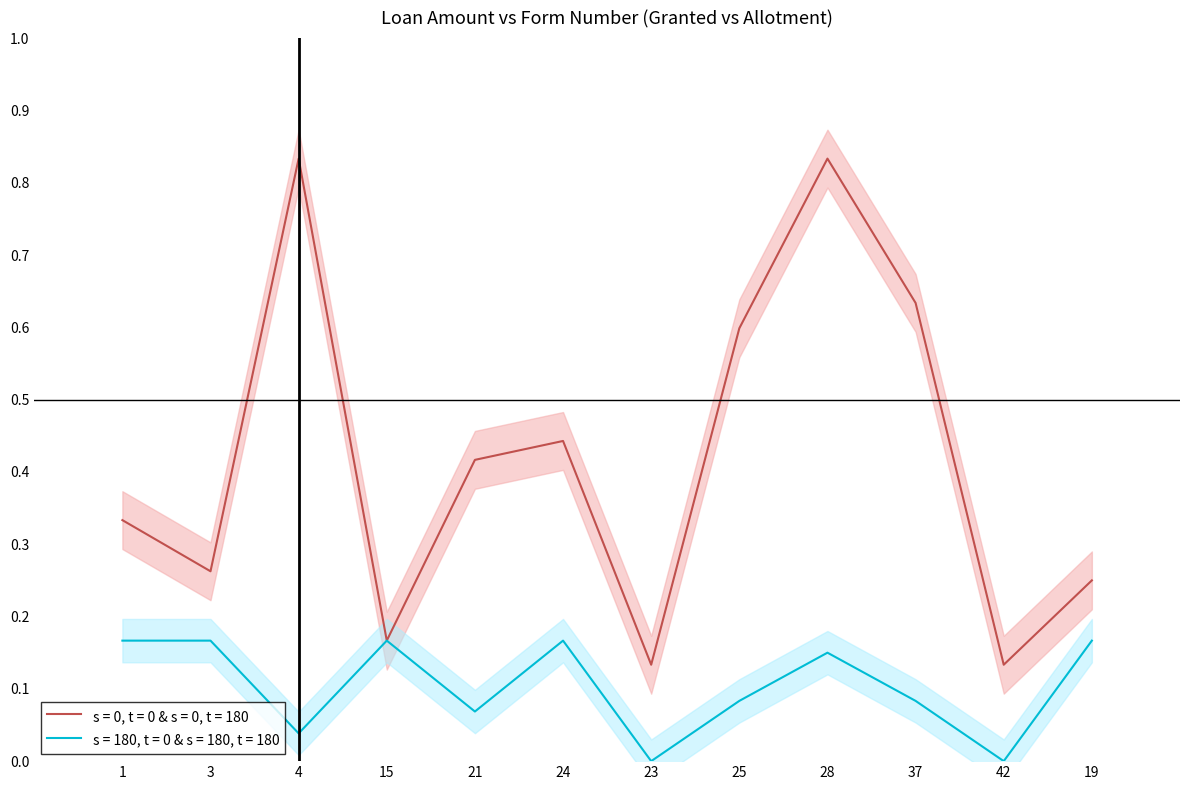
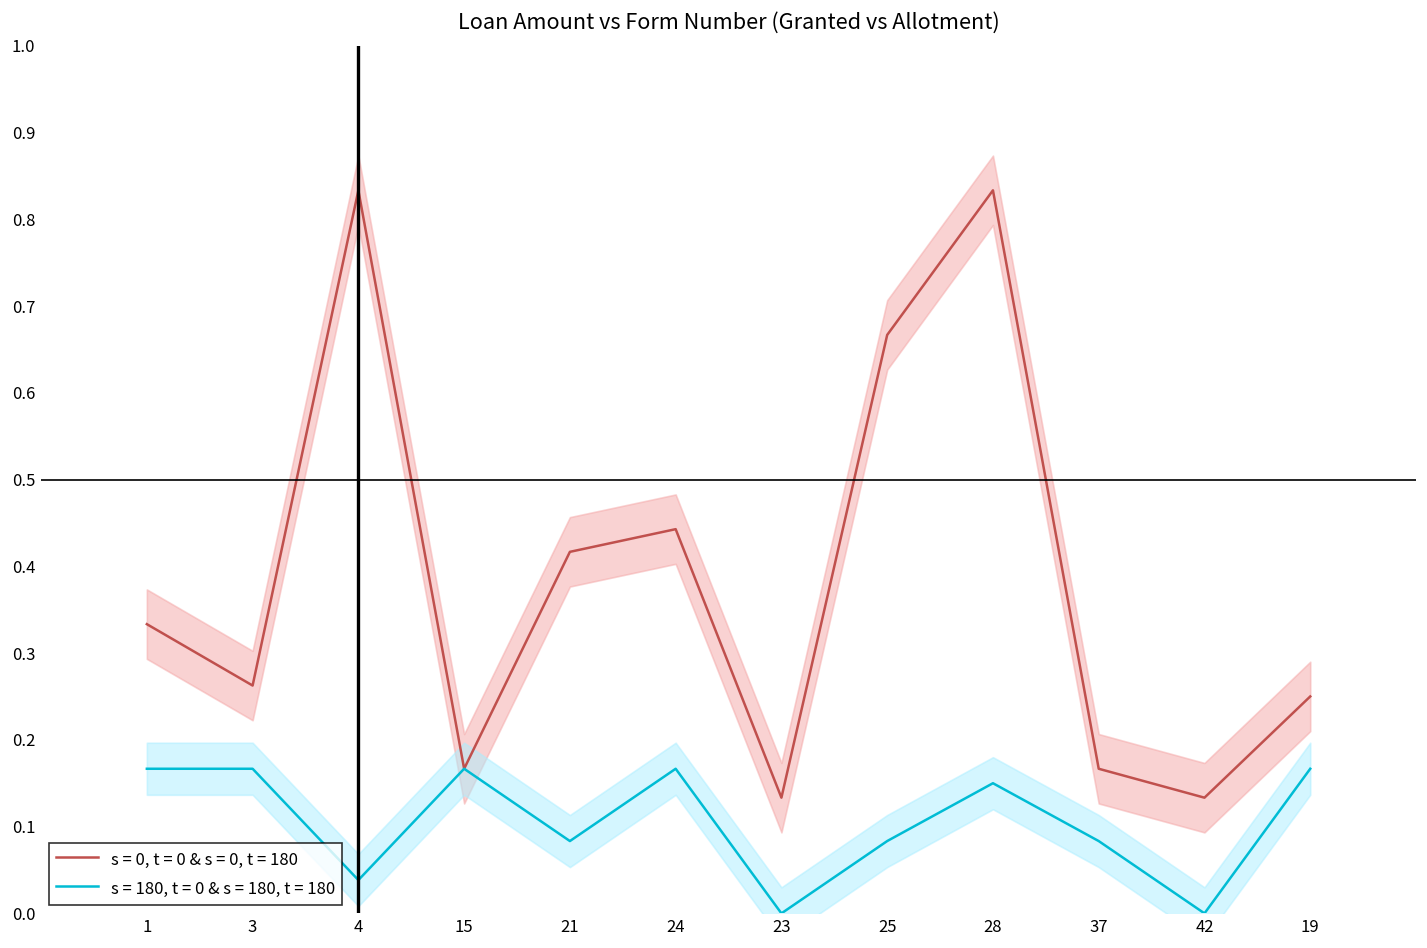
  {
    "s = 0, t = 0 & s = 0, t = 180": {
      "1": 0.33,
      "3": 0.26,
      "4": 0.83,
      "21": 0.42,
      "24": 0.44,
      "23": 0.13,
-     "25": 0.60,
+     "25": 0.67,
      "28": 0.83,
-     "37": 0.63,
+     "37": 0.17,
      "42": 0.13,
      "19": 0.25
    },
    "s = 180, t = 0 & s = 180, t = 180": {
      "1": 0.17,
      "3": 0.17,
      "4": 0.04,
-     "21": 0.07,
+     "21": 0.08,
      "24": 0.17,
      "23": 0.00,
      "25": 0.08,
      "28": 0.15,
      "37": 0.08,
      "42": 0.00,
      "19": 0.17
    }
  }
